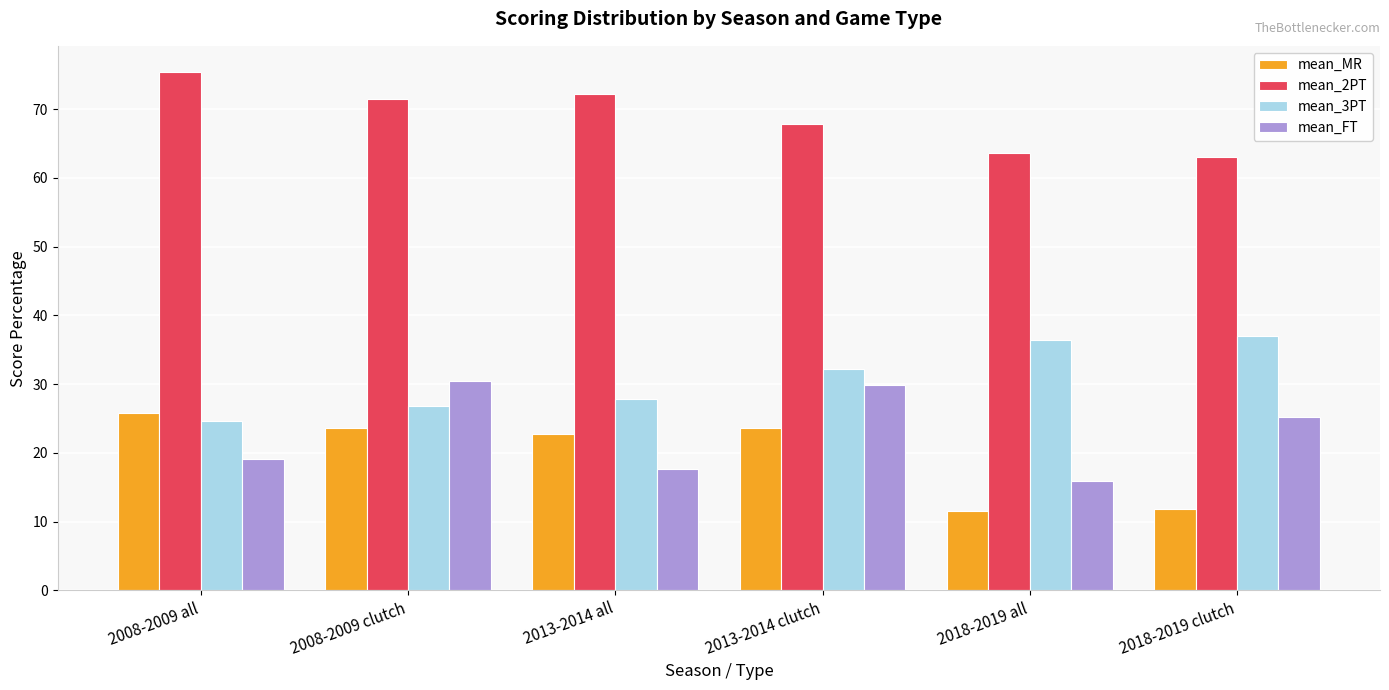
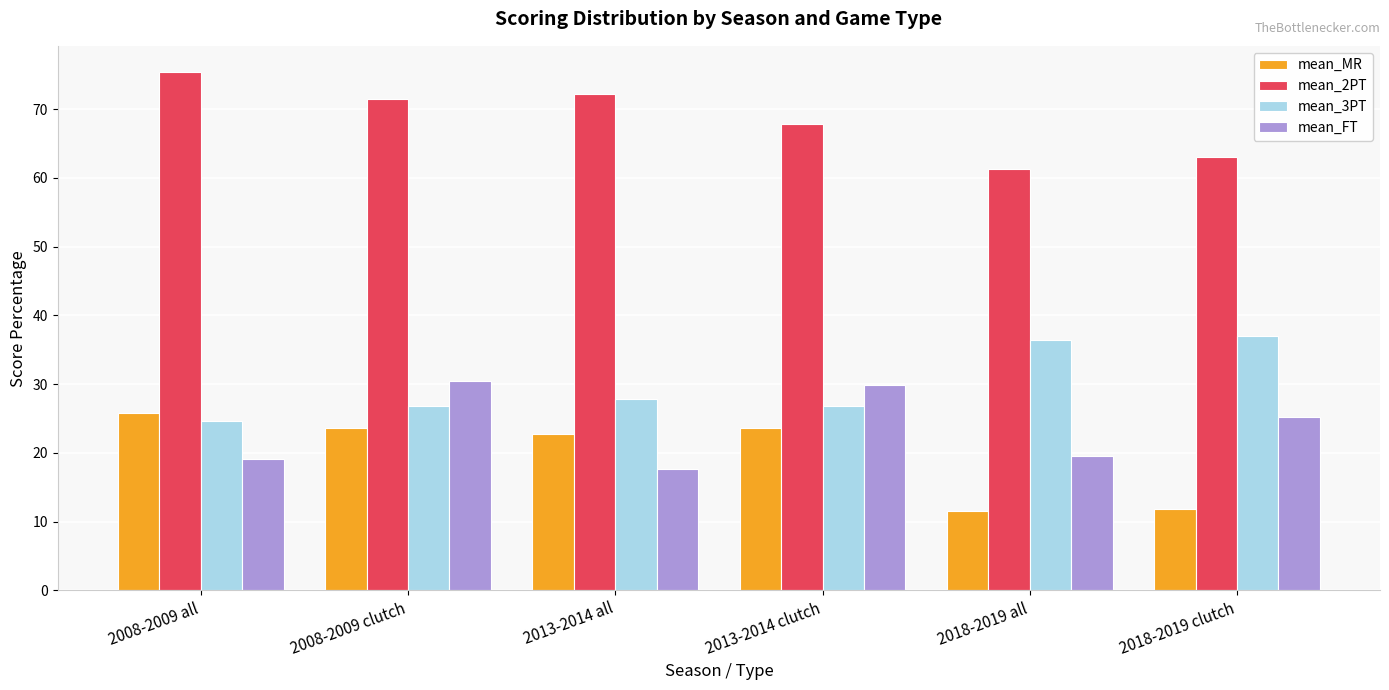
  {
    "mean_MR": {
      "2008-2009 all": 26,
      "2008-2009 clutch": 24,
      "2013-2014 all": 23,
      "2013-2014 clutch": 24,
      "2018-2019 all": 12,
      "2018-2019 clutch": 12
    },
    "mean_2PT": {
      "2008-2009 all": 75,
      "2008-2009 clutch": 71,
      "2013-2014 all": 72,
      "2013-2014 clutch": 68,
-     "2018-2019 all": 64,
+     "2018-2019 all": 61,
      "2018-2019 clutch": 63
    },
    "mean_3PT": {
      "2008-2009 all": 25,
      "2008-2009 clutch": 27,
      "2013-2014 all": 28,
-     "2013-2014 clutch": 32,
+     "2013-2014 clutch": 27,
      "2018-2019 all": 36,
      "2018-2019 clutch": 37
    },
    "mean_FT": {
      "2008-2009 all": 19,
      "2008-2009 clutch": 30,
      "2013-2014 all": 18,
      "2013-2014 clutch": 30,
-     "2018-2019 all": 16,
+     "2018-2019 all": 20,
      "2018-2019 clutch": 25
    }
  }
